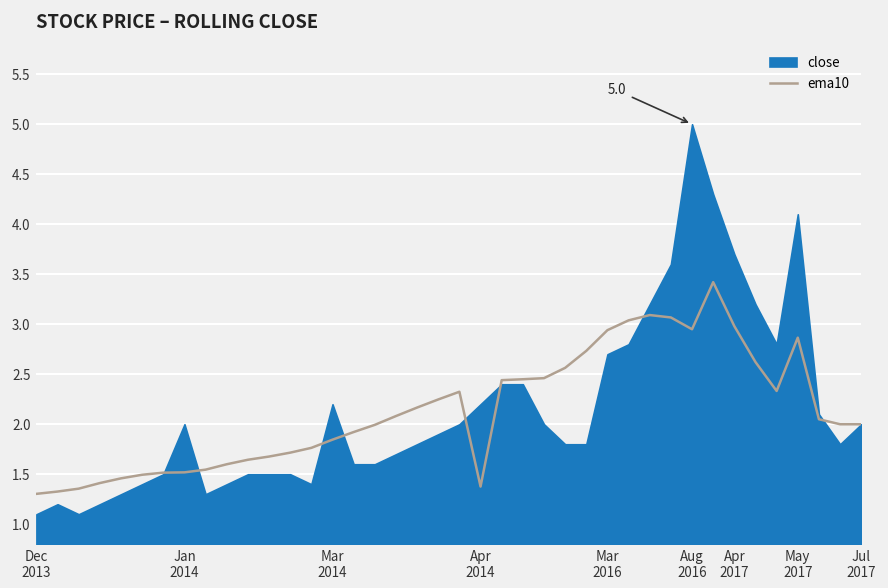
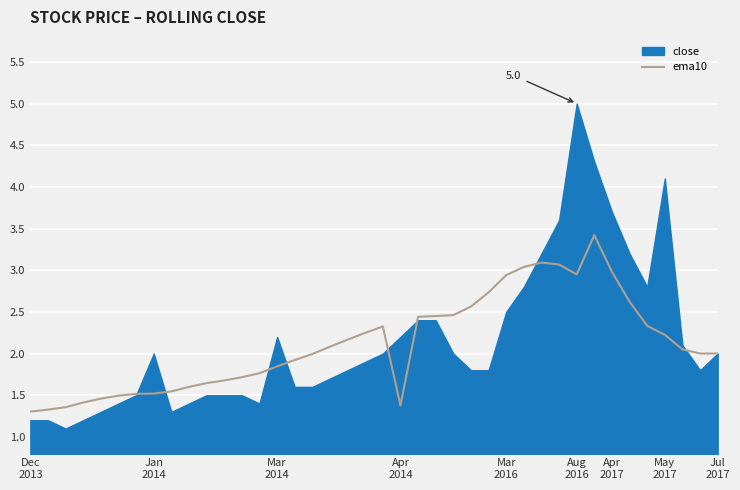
  {
    "close": {
-     "Dec 2013": 1.1,
+     "Dec 2013": 1.2,
      "Jan 2014": 2.0,
      "Mar 2014": 2.2,
      "Apr 2014": 2.2,
-     "Mar 2016": 2.7,
+     "Mar 2016": 2.5,
      "Apr 2017": 3.7,
      "May 2017": 4.1
    },
    "ema10": {
      "Dec 2013": 1.3,
      "Jan 2014": 1.5,
      "Mar 2014": 1.8,
      "Apr 2014": 1.4,
      "Mar 2016": 2.9,
      "Aug 2016": 3.0,
      "Apr 2017": 3.0,
-     "May 2017": 2.9
+     "May 2017": 2.2
    }
  }
